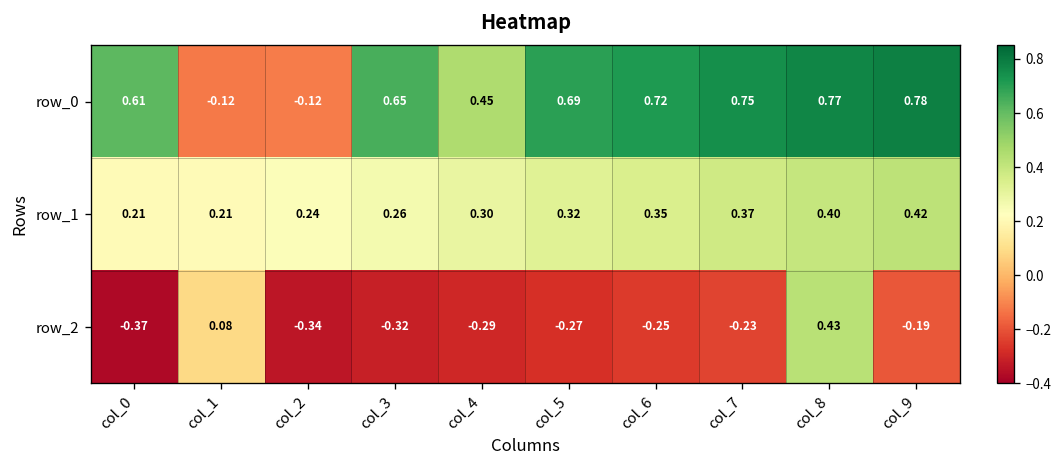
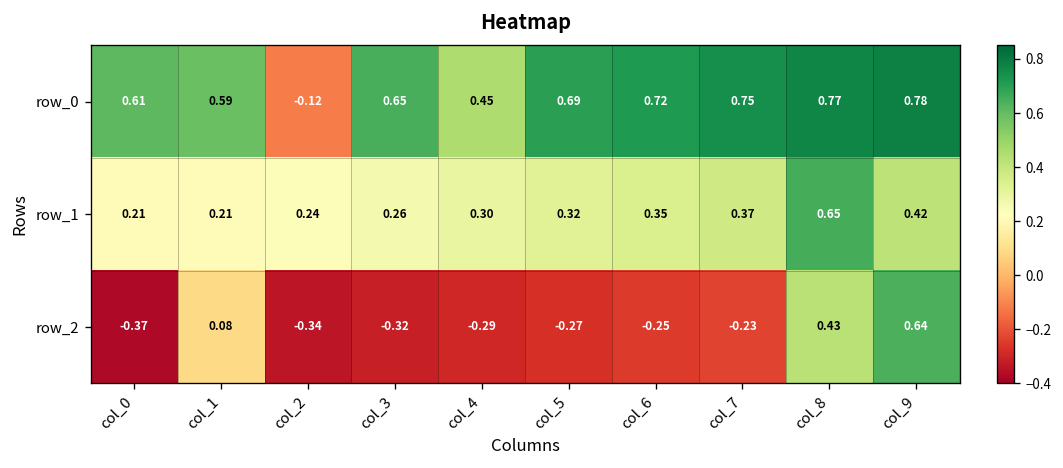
  {
    "row_0": {
      "col_0": 0.61,
-     "col_1": -0.12,
+     "col_1": 0.59,
      "col_2": -0.12,
      "col_3": 0.65,
      "col_4": 0.45,
      "col_5": 0.69,
      "col_6": 0.72,
      "col_7": 0.75,
      "col_8": 0.77,
      "col_9": 0.78
    },
    "row_1": {
      "col_0": 0.21,
      "col_1": 0.21,
      "col_2": 0.24,
      "col_3": 0.26,
      "col_4": 0.30,
      "col_5": 0.32,
      "col_6": 0.35,
      "col_7": 0.37,
-     "col_8": 0.40,
+     "col_8": 0.65,
      "col_9": 0.42
    },
    "row_2": {
      "col_0": -0.37,
      "col_1": 0.08,
      "col_2": -0.34,
      "col_3": -0.32,
      "col_4": -0.29,
      "col_5": -0.27,
      "col_6": -0.25,
      "col_7": -0.23,
      "col_8": 0.43,
-     "col_9": -0.19
+     "col_9": 0.64
    }
  }
